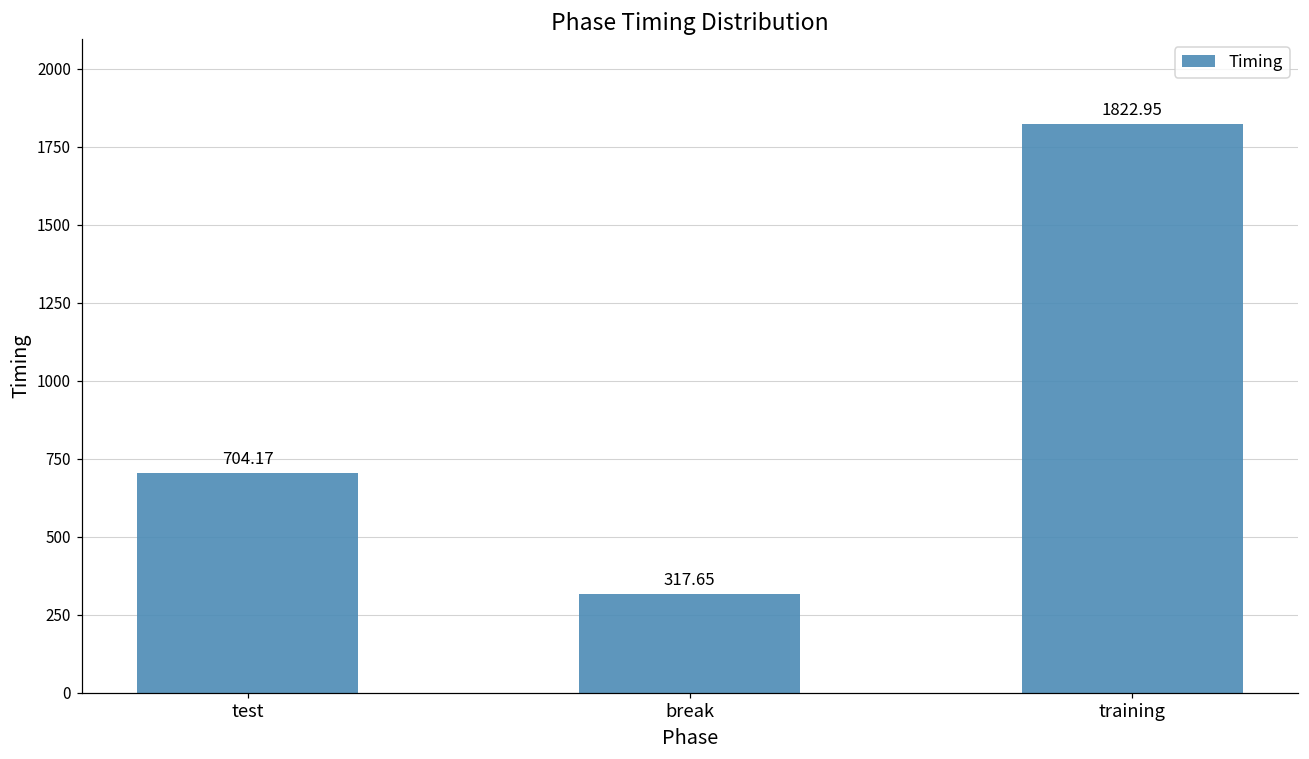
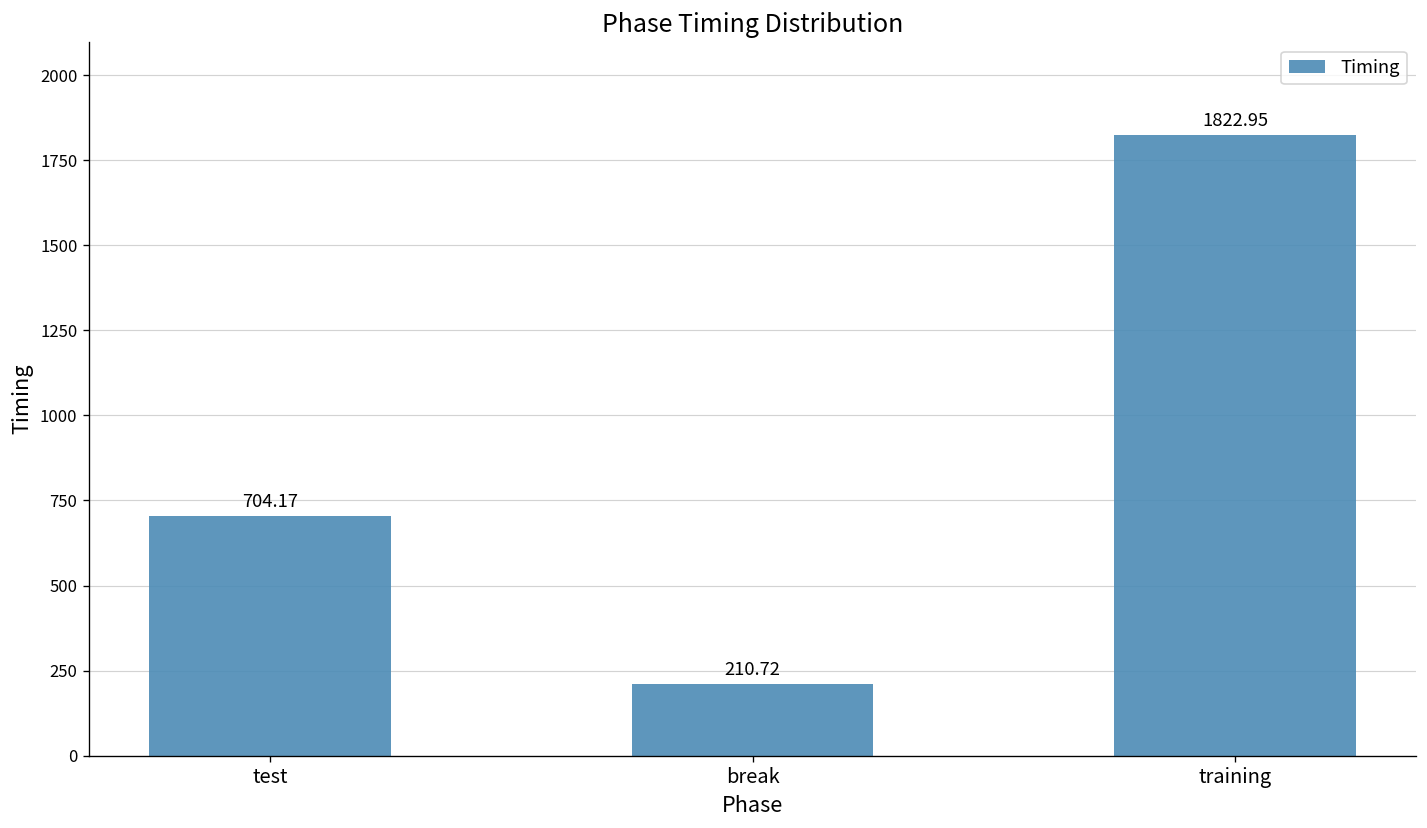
  {
    "test": 704.17,
-   "break": 317.65,
+   "break": 210.72,
    "training": 1822.95
  }
